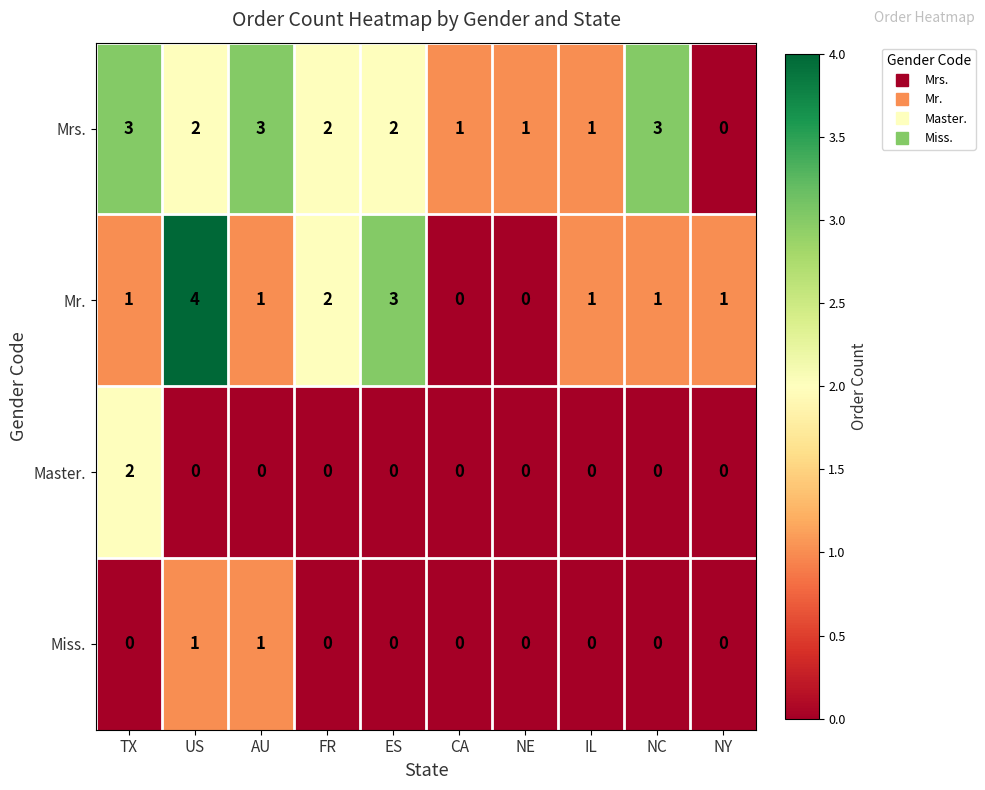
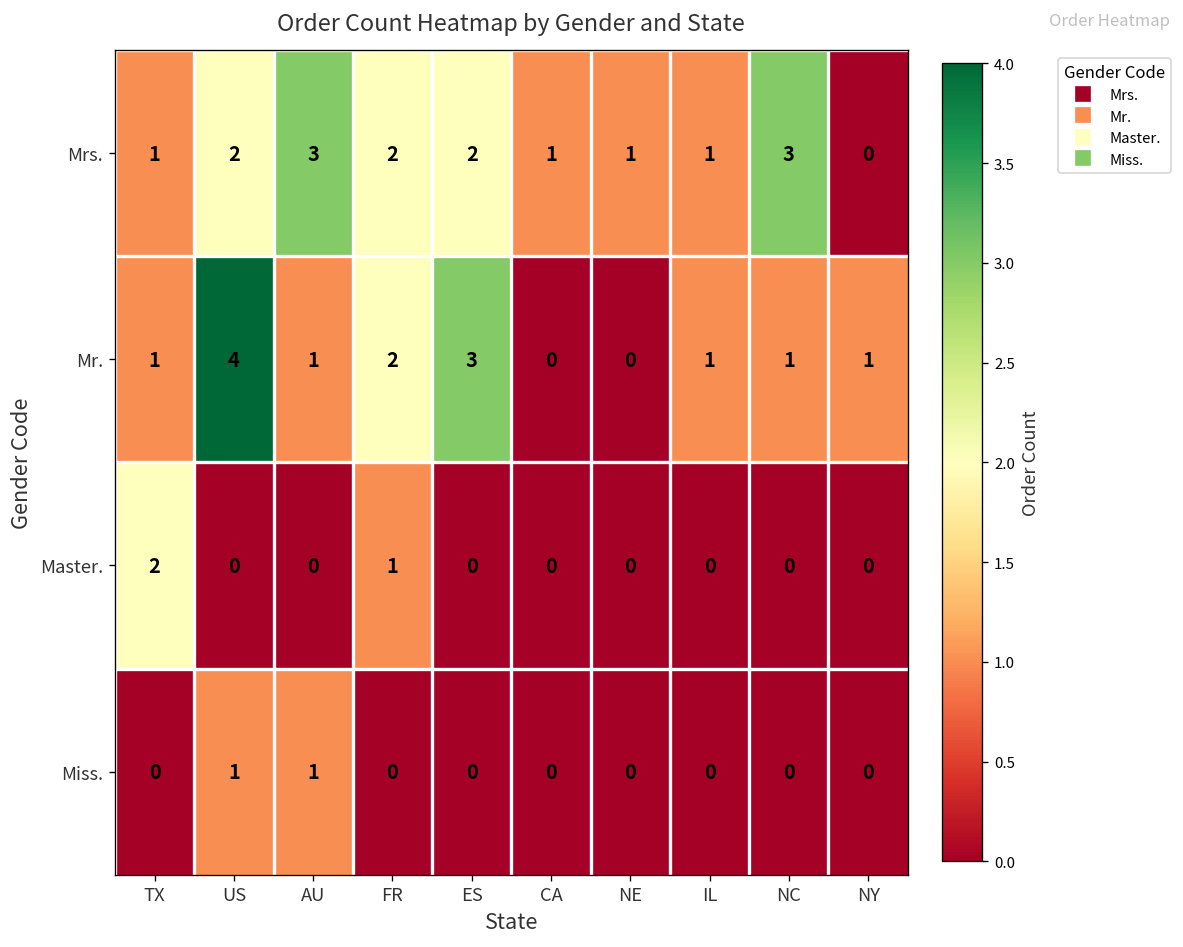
  {
    "Mrs.": {
-     "TX": 3,
+     "TX": 1,
      "US": 2,
      "AU": 3,
      "FR": 2,
      "ES": 2,
      "CA": 1,
      "NE": 1,
      "IL": 1,
      "NC": 3,
      "NY": 0
    },
    "Mr.": {
      "TX": 1,
      "US": 4,
      "AU": 1,
      "FR": 2,
      "ES": 3,
      "CA": 0,
      "NE": 0,
      "IL": 1,
      "NC": 1,
      "NY": 1
    },
    "Master.": {
      "TX": 2,
      "US": 0,
      "AU": 0,
-     "FR": 0,
+     "FR": 1,
      "ES": 0,
      "CA": 0,
      "NE": 0,
      "IL": 0,
      "NC": 0,
      "NY": 0
    },
    "Miss.": {
      "TX": 0,
      "US": 1,
      "AU": 1,
      "FR": 0,
      "ES": 0,
      "CA": 0,
      "NE": 0,
      "IL": 0,
      "NC": 0,
      "NY": 0
    }
  }
